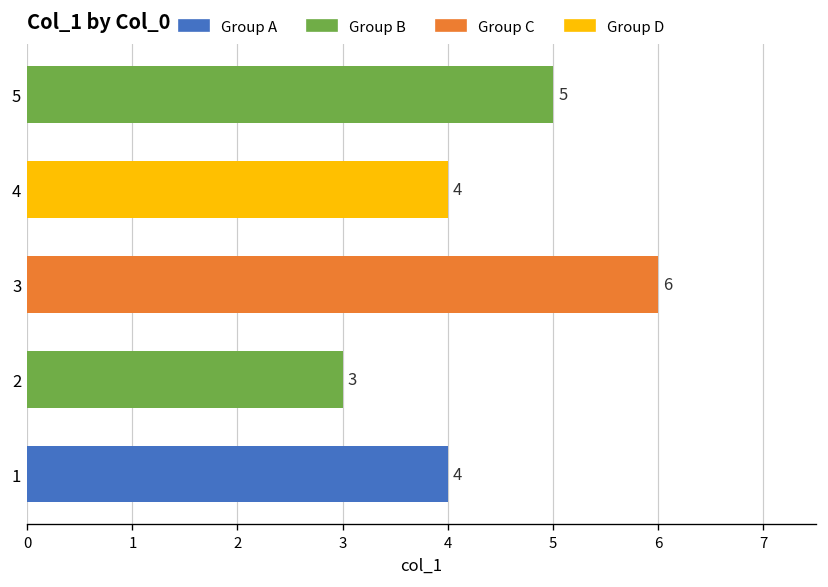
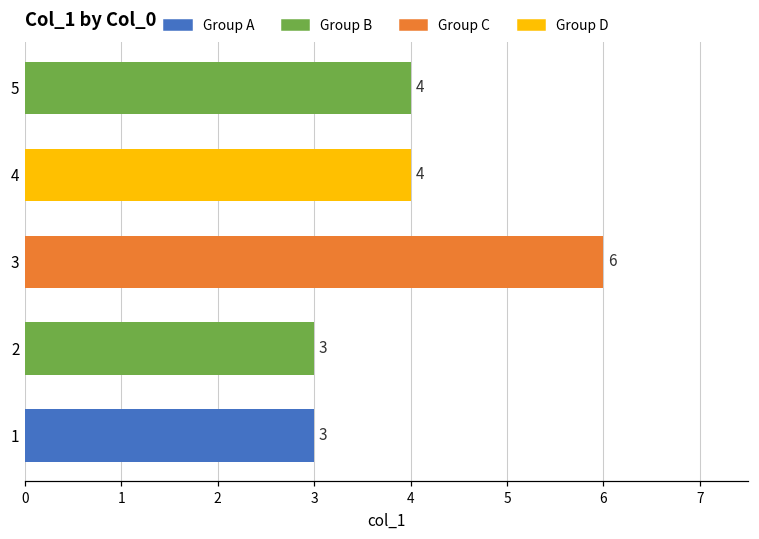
  {
-   "5": 5,
+   "5": 4,
    "4": 4,
    "3": 6,
    "2": 3,
-   "1": 4
+   "1": 3
  }
